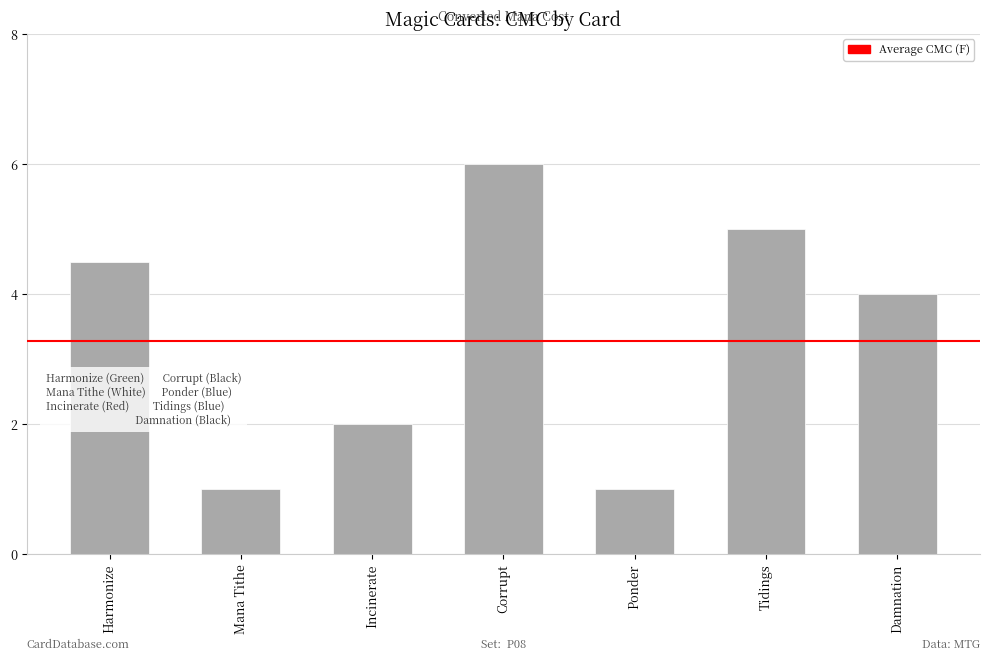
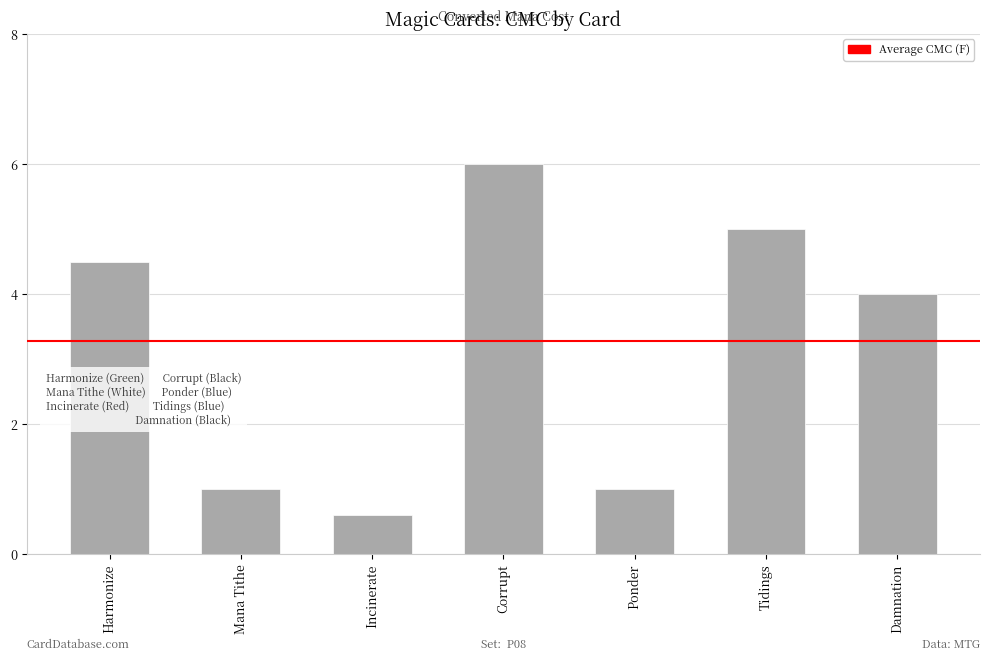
  {
    "Harmonize": 4.5,
    "Mana Tithe": 1.0,
-   "Incinerate": 2.0,
+   "Incinerate": 0.6,
    "Corrupt": 6.0,
    "Ponder": 1.0,
    "Tidings": 5.0,
    "Damnation": 4.0
  }
